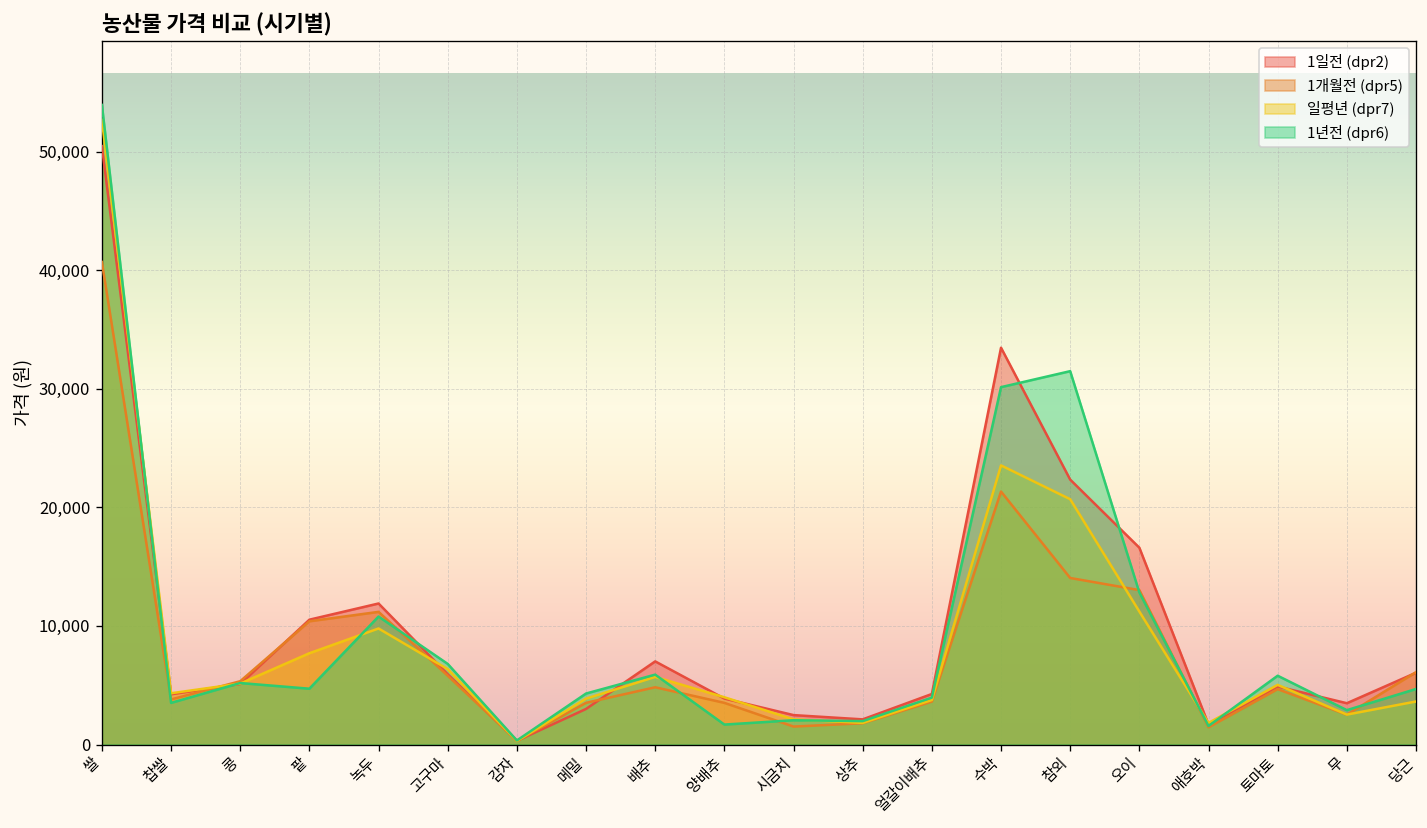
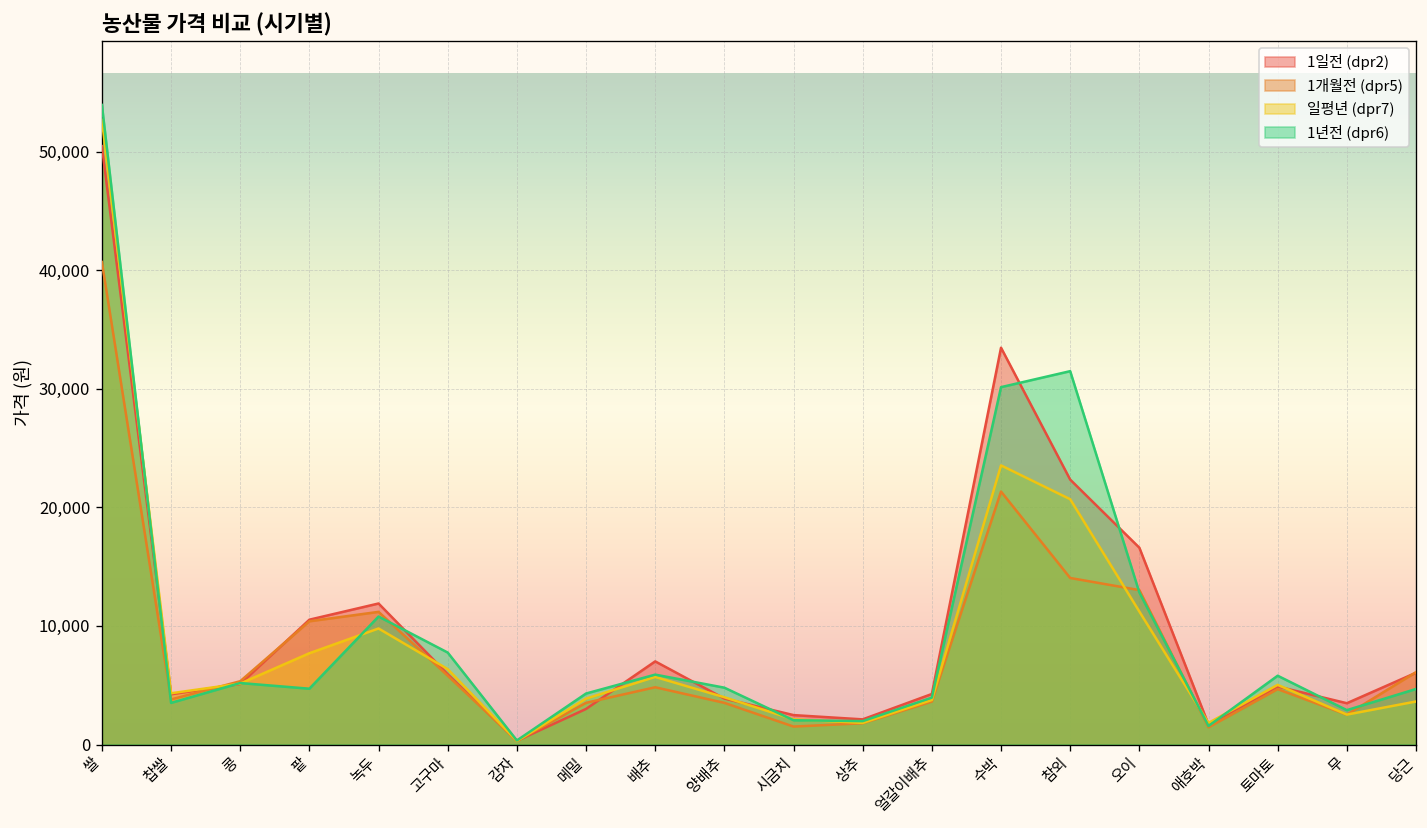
  {
    "1년전 (dpr6)": {
      "쌀": "54,000",
      "찹쌀": "4,000",
      "팥": "5,000",
      "녹두": "11,000",
-     "고구마": "7,000",
+     "고구마": "8,000",
      "메밀": "4,000",
-     "양배추": "2,000",
+     "양배추": "5,000",
      "수박": "30,000",
      "참외": "31,000",
      "토마토": "6,000",
      "무": "3,000",
      "당근": "5,000"
    }
  }
